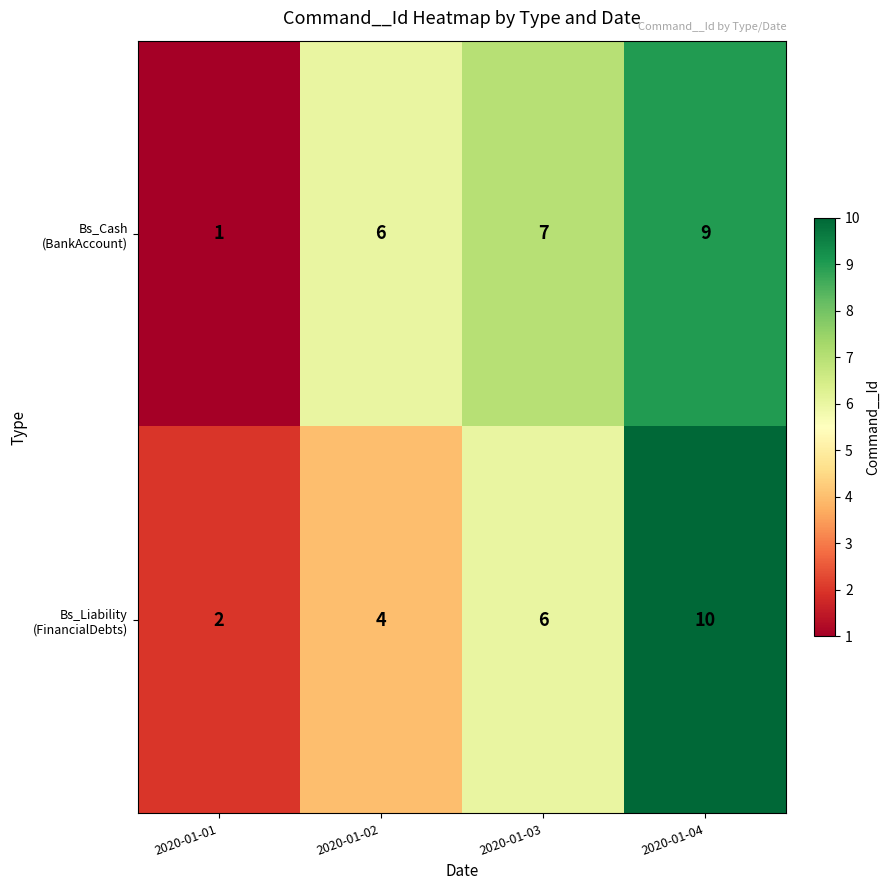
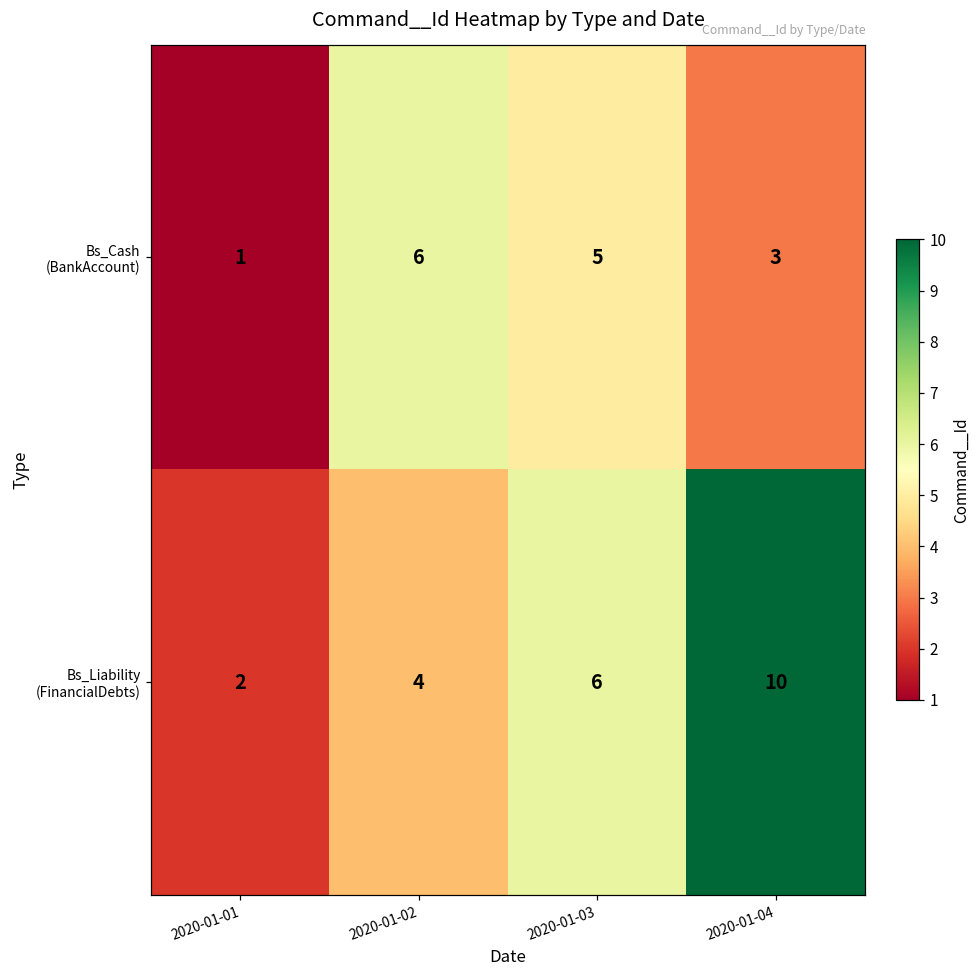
  {
    "Bs_Cash (BankAccount)": {
      "2020-01-01": 1,
      "2020-01-02": 6,
-     "2020-01-03": 7,
-     "2020-01-04": 9
+     "2020-01-03": 5,
+     "2020-01-04": 3
    },
    "Bs_Liability (FinancialDebts)": {
      "2020-01-01": 2,
      "2020-01-02": 4,
      "2020-01-03": 6,
      "2020-01-04": 10
    }
  }
